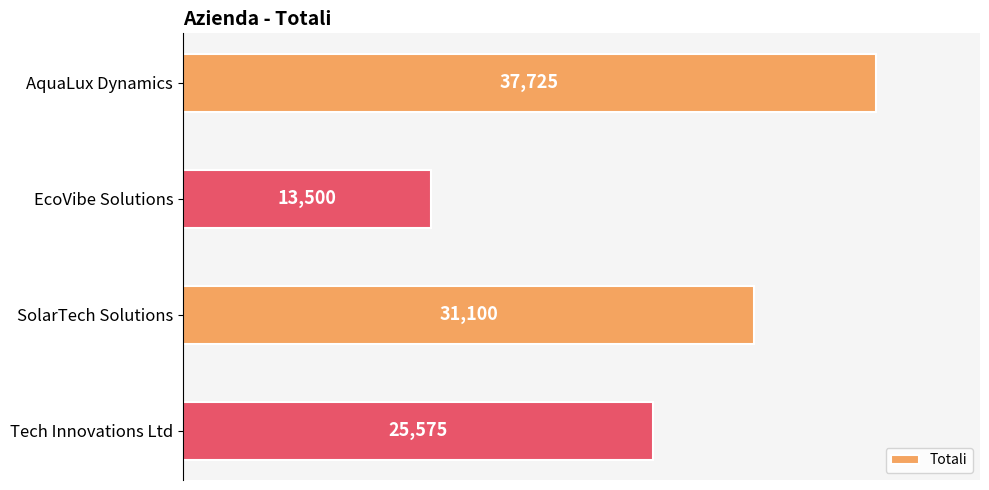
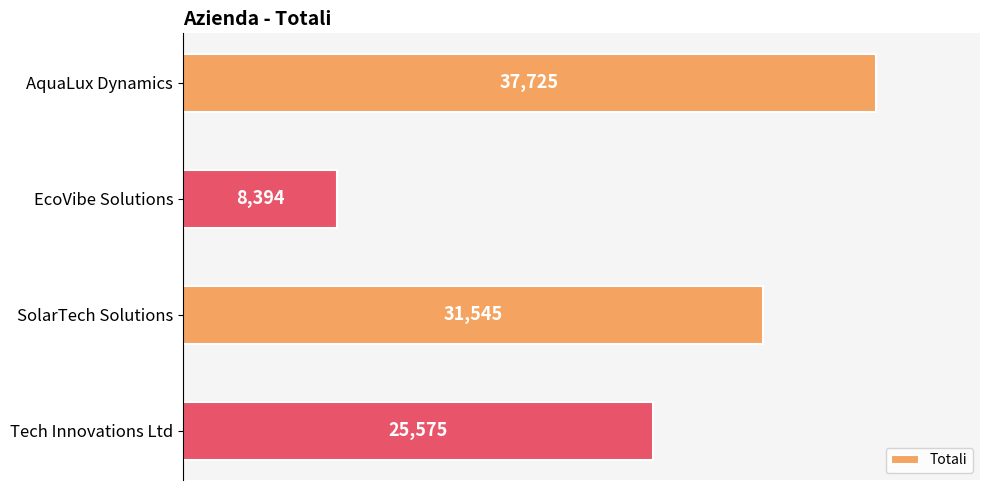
  {
    "AquaLux Dynamics": "37,725",
-   "EcoVibe Solutions": "13,500",
-   "SolarTech Solutions": "31,100",
+   "EcoVibe Solutions": "8,394",
+   "SolarTech Solutions": "31,545",
    "Tech Innovations Ltd": "25,575"
  }
